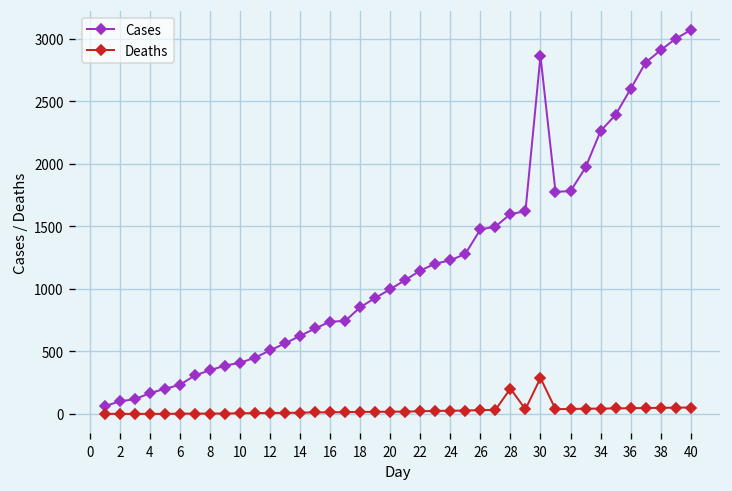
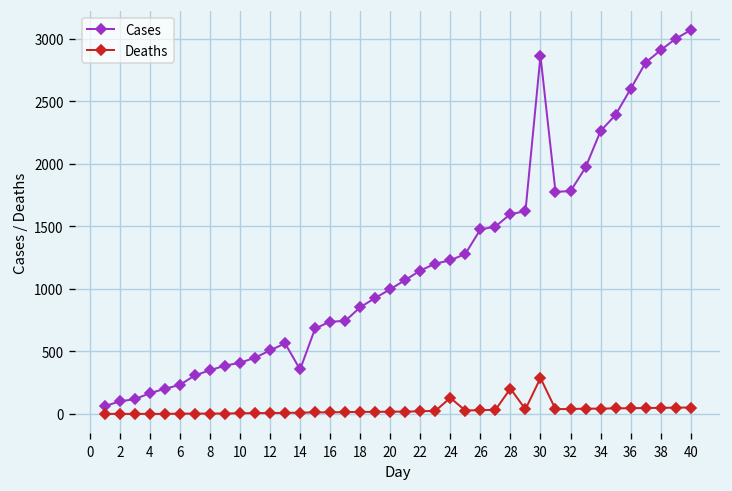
  {
    "Cases": {
      "2": 100,
      "4": 170,
      "6": 230,
      "8": 350,
      "10": 410,
      "12": 510,
-     "14": 620,
+     "14": 360,
      "16": 740,
      "18": 850,
      "20": 1000,
      "22": 1150,
      "24": 1230,
      "26": 1480,
      "28": 1600,
      "30": 2860,
      "32": 1780,
      "34": 2260,
      "36": 2600,
      "38": 2910,
      "40": 3070
    },
    "Deaths": {
      "2": 0,
      "4": 0,
      "6": 0,
      "8": 0,
      "10": 10,
      "12": 10,
      "14": 10,
      "16": 10,
      "18": 20,
      "20": 20,
      "22": 20,
-     "24": 30,
+     "24": 130,
      "26": 30,
      "28": 200,
      "30": 290,
      "32": 40,
      "34": 40,
      "36": 50,
      "38": 50,
      "40": 50
    }
  }
